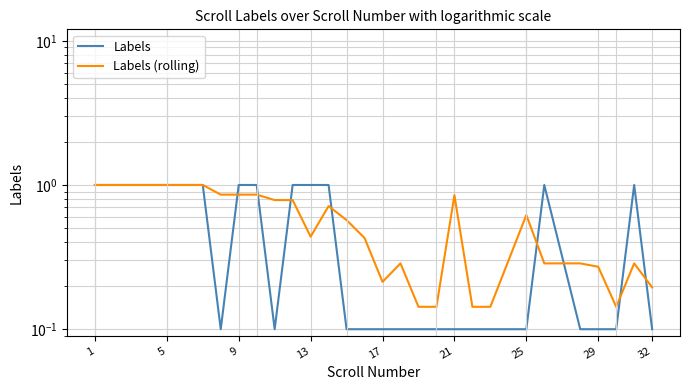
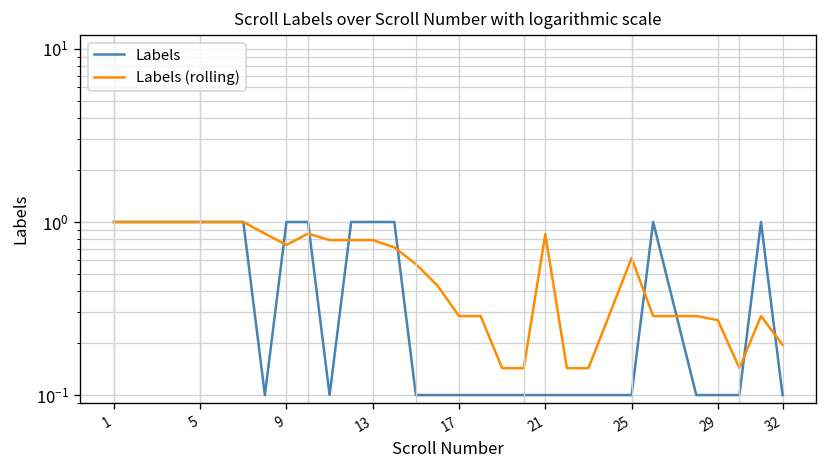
  {
    "Labels": {
      "9": 1.0,
      "13": 1.0,
      "17": 0.10,
      "21": 0.10,
      "25": 0.10,
      "29": 0.10,
      "32": 0.10
    },
    "Labels (rolling)": {
-     "9": 0.9,
-     "13": 0.44,
-     "17": 0.21,
+     "9": 0.7,
+     "13": 0.8,
+     "17": 0.29,
      "21": 0.9,
      "25": 0.62,
      "29": 0.27,
      "32": 0.20
    }
  }
